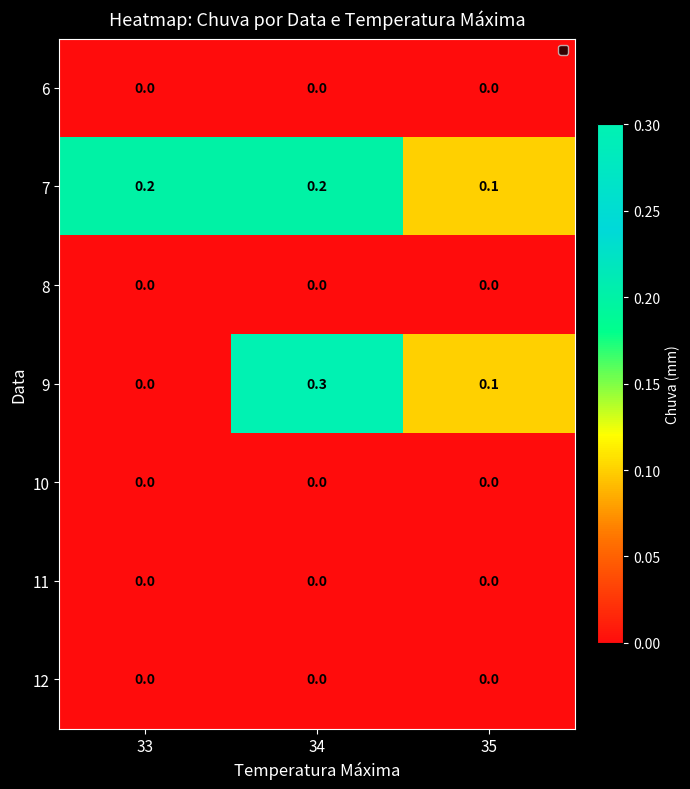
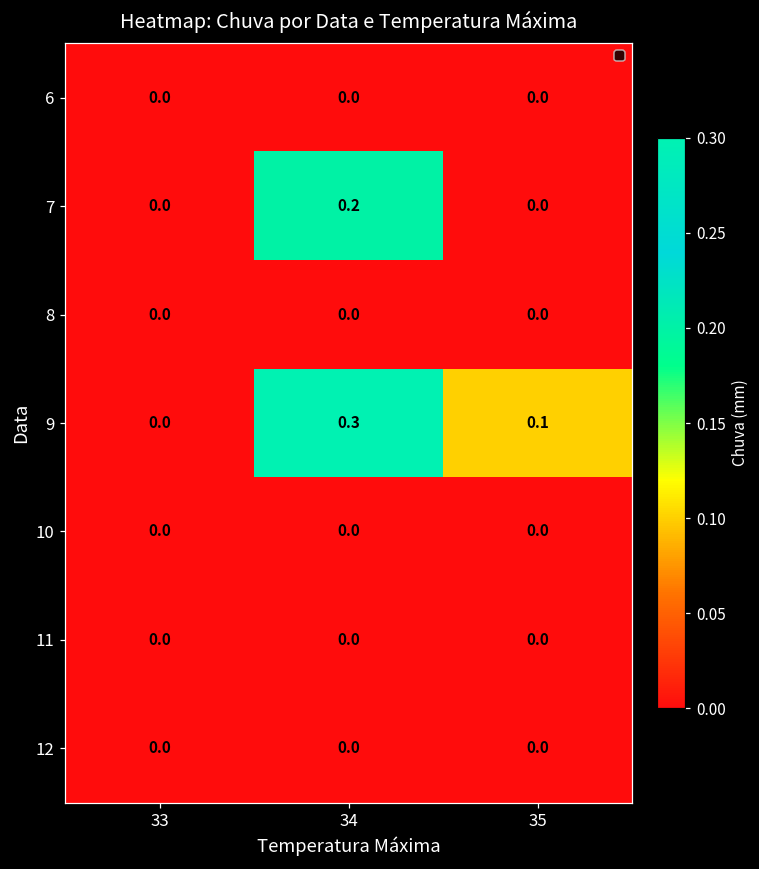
  {
    "6": {
      "33": 0.0,
      "34": 0.0,
      "35": 0.0
    },
    "7": {
-     "33": 0.2,
+     "33": 0.0,
      "34": 0.2,
-     "35": 0.1
+     "35": 0.0
    },
    "8": {
      "33": 0.0,
      "34": 0.0,
      "35": 0.0
    },
    "9": {
      "33": 0.0,
      "34": 0.3,
      "35": 0.1
    },
    "10": {
      "33": 0.0,
      "34": 0.0,
      "35": 0.0
    },
    "11": {
      "33": 0.0,
      "34": 0.0,
      "35": 0.0
    },
    "12": {
      "33": 0.0,
      "34": 0.0,
      "35": 0.0
    }
  }
